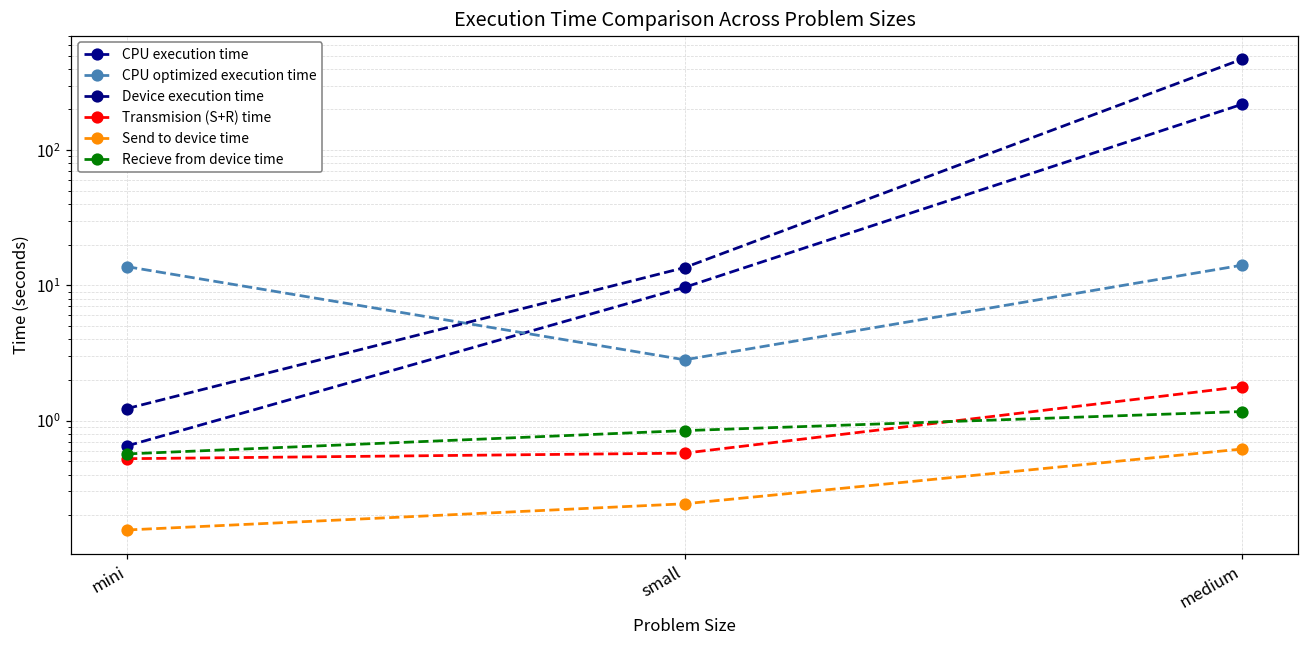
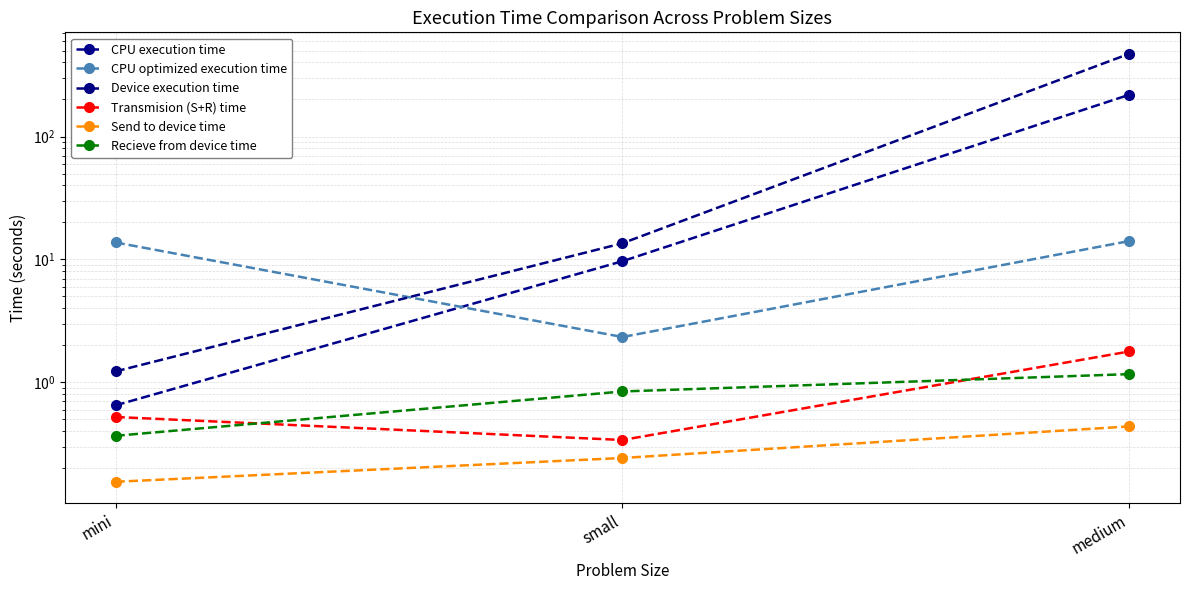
  {
    "CPU optimized execution time": {
      "mini": 14,
-     "small": 2.8,
+     "small": 2.3,
      "medium": 14
    },
    "Transmision (S+R) time": {
      "mini": 0.52,
-     "small": 0.6,
+     "small": 0.34,
      "medium": 1.8
    },
    "Send to device time": {
      "mini": 0.16,
      "small": 0.24,
-     "medium": 0.6
+     "medium": 0.44
    },
    "Recieve from device time": {
-     "mini": 0.6,
+     "mini": 0.37,
      "small": 0.8,
      "medium": 1.2
    }
  }
